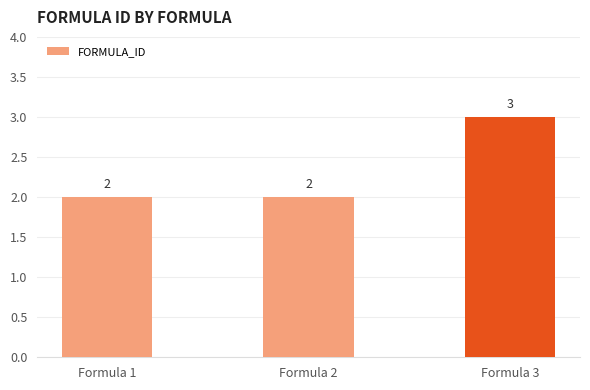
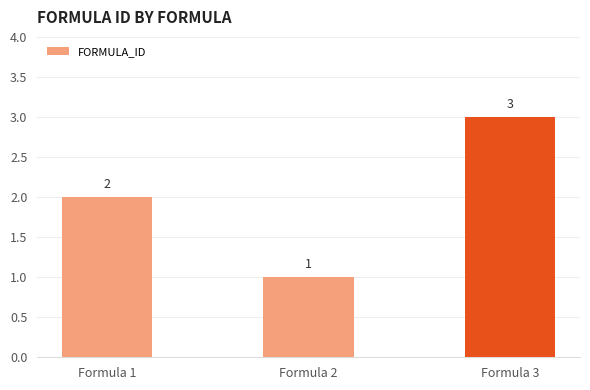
  {
    "Formula 1": 2,
-   "Formula 2": 2,
+   "Formula 2": 1,
    "Formula 3": 3
  }
